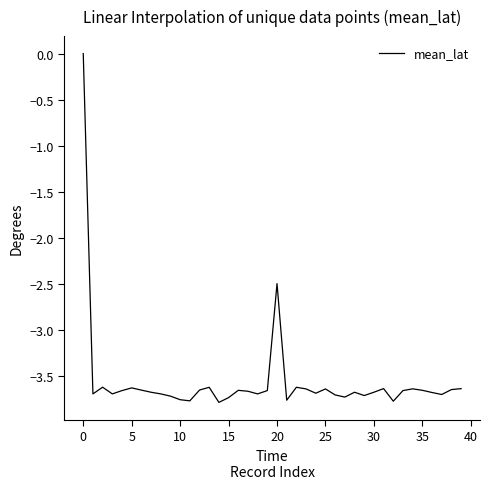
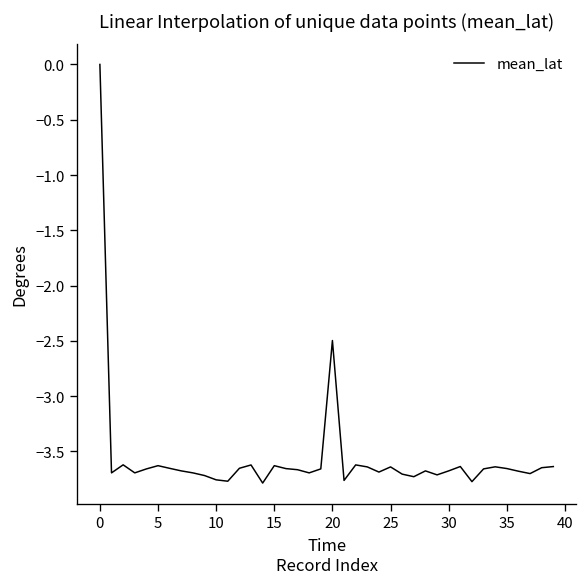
  {
    "0": 0.0,
    "5": -3.6,
    "10": -3.8,
-   "15": -3.7,
+   "15": -3.6,
    "20": -2.5,
    "25": -3.6,
    "30": -3.7,
    "35": -3.7
  }
